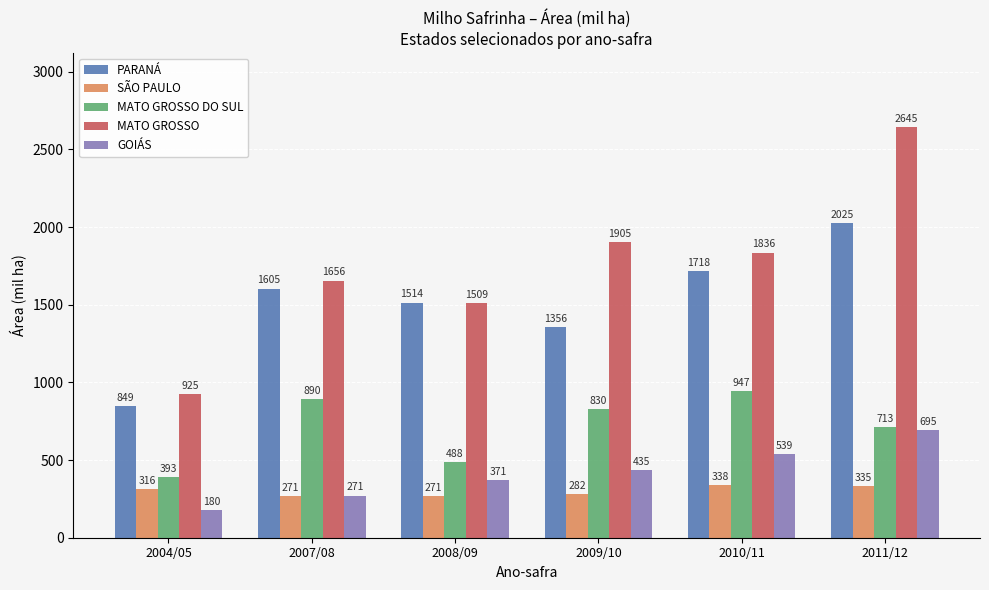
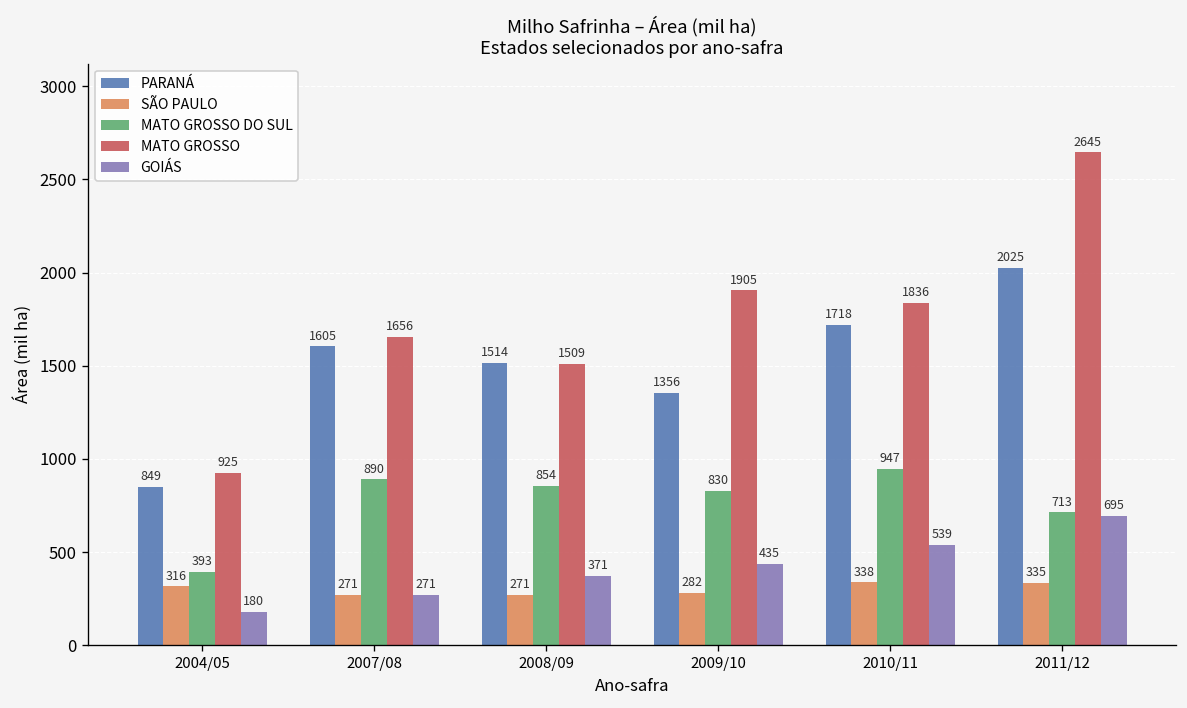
  {
    "MATO GROSSO DO SUL": {
      "2004/05": 393,
      "2007/08": 890,
-     "2008/09": 488,
+     "2008/09": 854,
      "2009/10": 830,
      "2010/11": 947,
      "2011/12": 713
    }
  }
